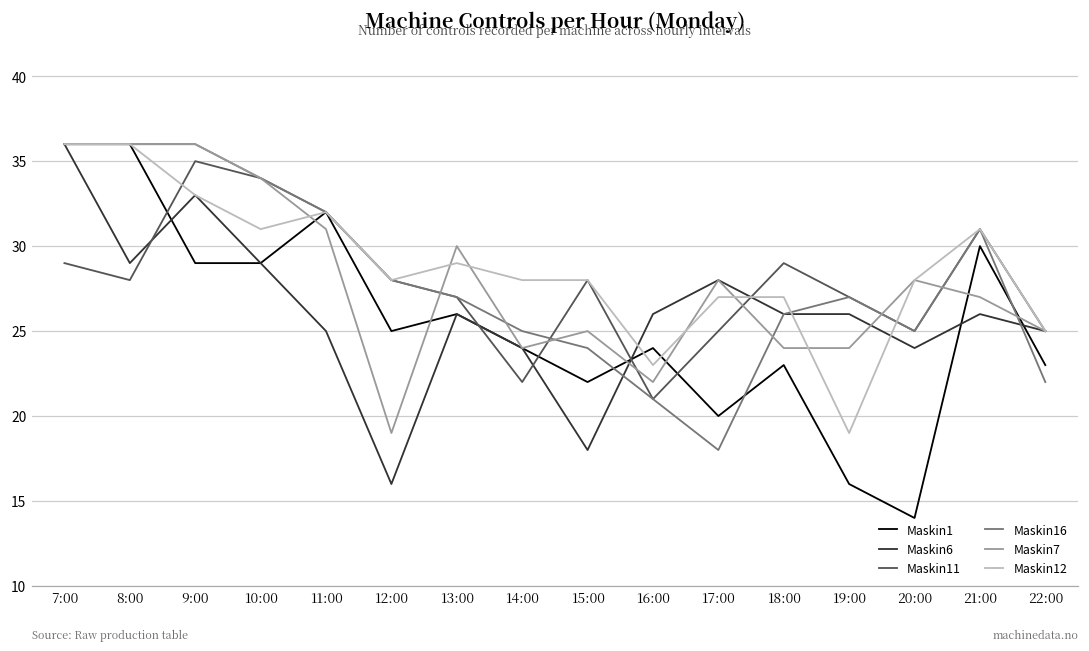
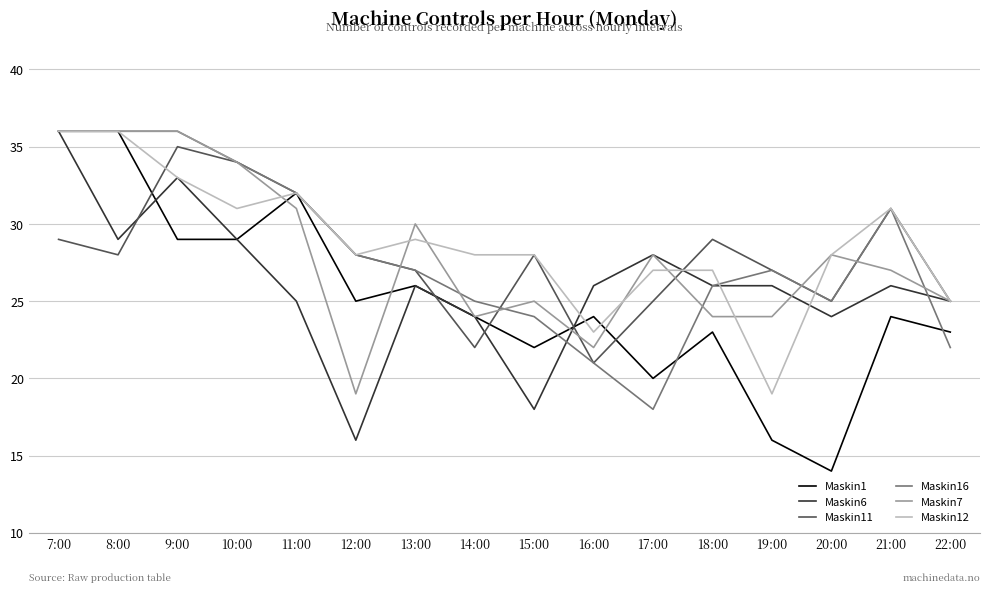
  {
    "Maskin1": {
      "9:00": 29,
      "12:00": 25,
      "15:00": 22,
      "16:00": 24,
      "17:00": 20,
      "18:00": 23,
      "19:00": 16,
      "20:00": 14,
-     "21:00": 30,
+     "21:00": 24,
      "22:00": 23
    }
  }
